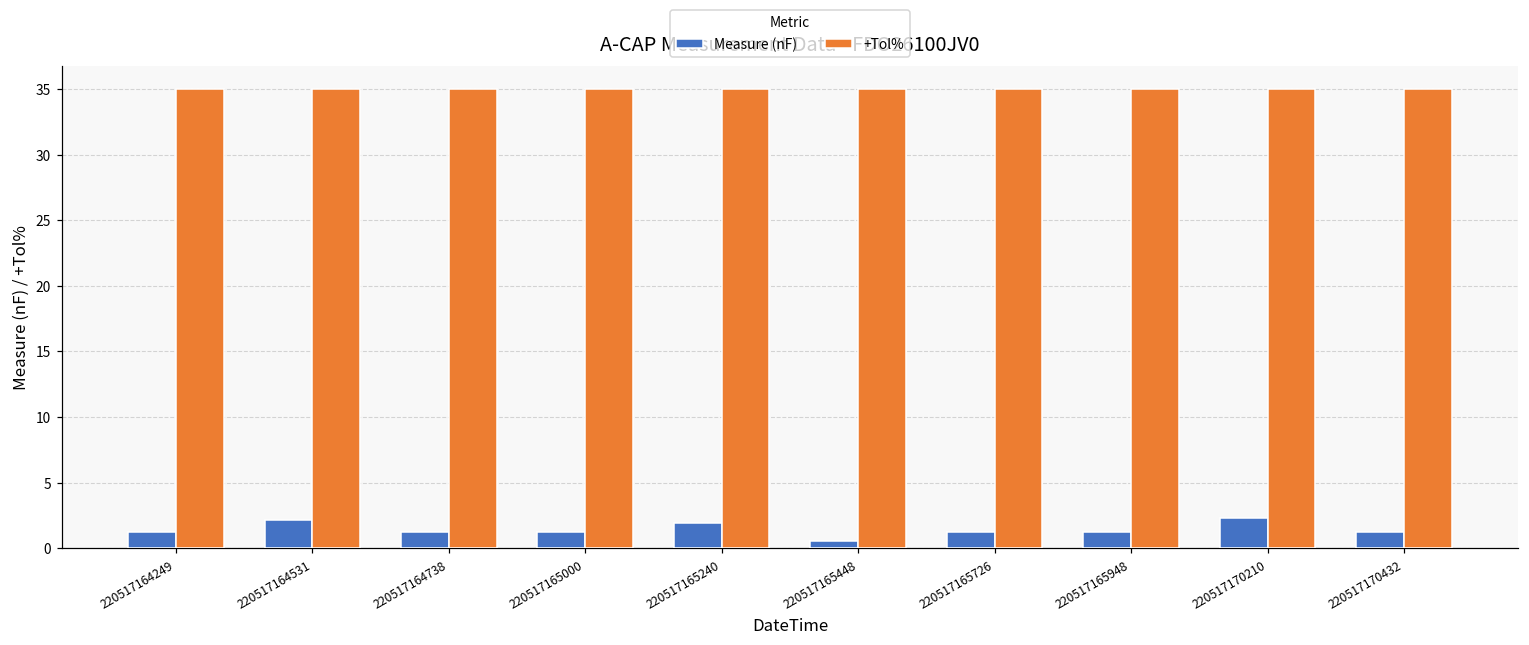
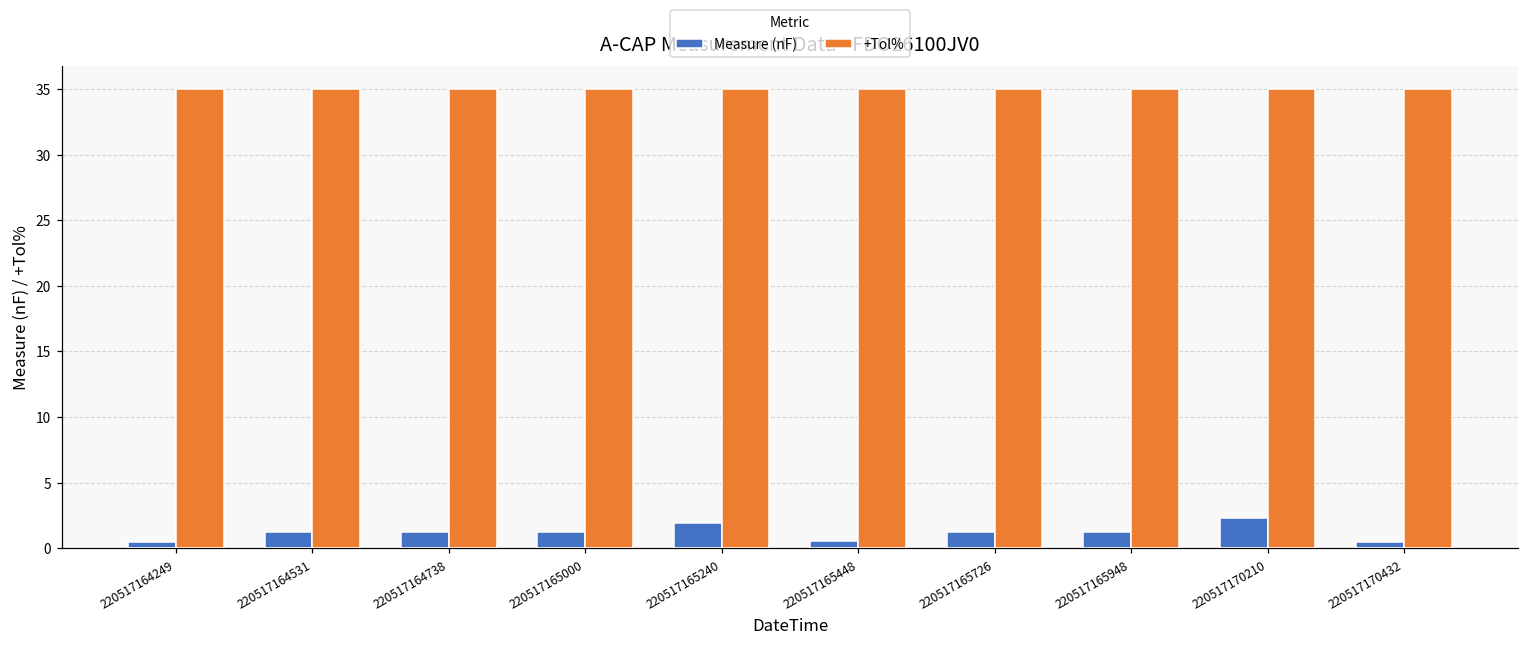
  {
    "Measure (nF)": {
-     "220517164249": 1.2,
-     "220517164531": 2.2,
+     "220517164249": 0.5,
+     "220517164531": 1.2,
      "220517164738": 1.2,
      "220517165000": 1.2,
      "220517165240": 1.9,
      "220517165448": 0.5,
      "220517165726": 1.2,
      "220517165948": 1.2,
      "220517170210": 2.3,
-     "220517170432": 1.2
+     "220517170432": 0.5
    },
    "+Tol%": {
      "220517164249": 35.0,
      "220517164531": 35.0,
      "220517164738": 35.0,
      "220517165000": 35.0,
      "220517165240": 35.0,
      "220517165448": 35.0,
      "220517165726": 35.0,
      "220517165948": 35.0,
      "220517170210": 35.0,
      "220517170432": 35.0
    }
  }
